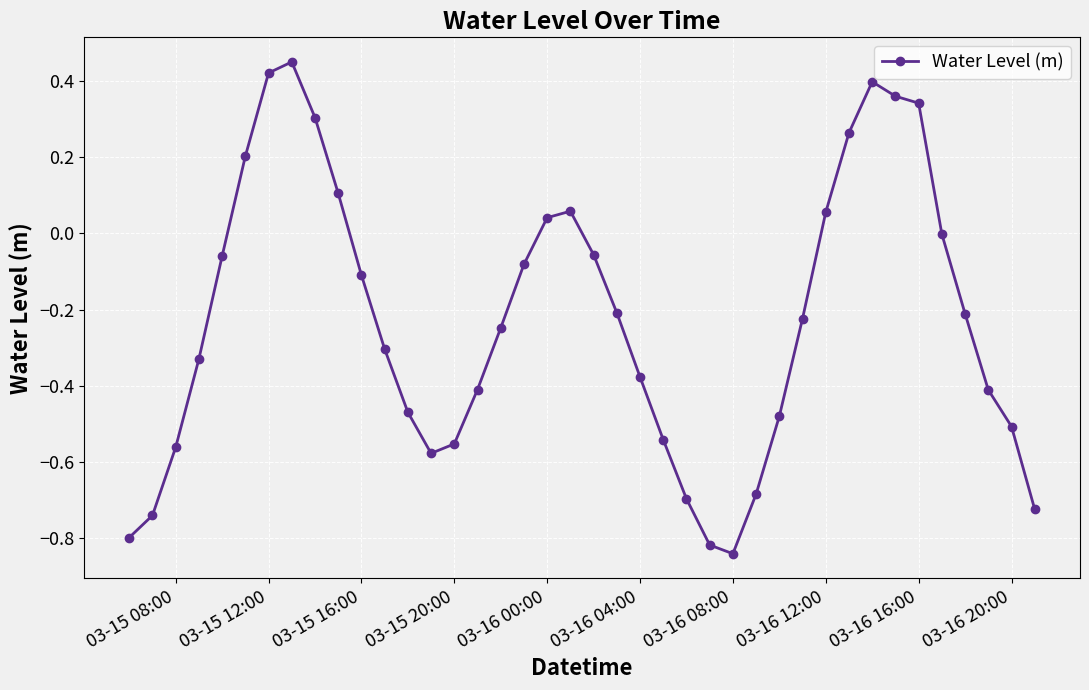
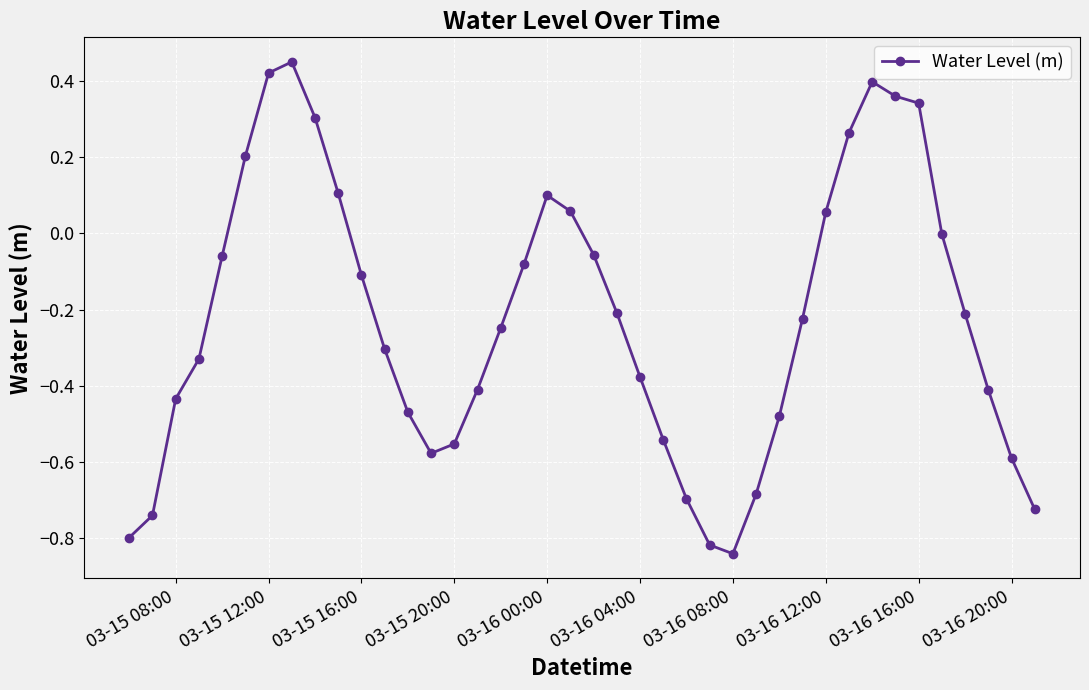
  {
-   "03-15 08:00": -0.56,
+   "03-15 08:00": -0.43,
    "03-15 12:00": 0.42,
    "03-15 16:00": -0.11,
    "03-15 20:00": -0.55,
-   "03-16 00:00": 0.04,
+   "03-16 00:00": 0.10,
    "03-16 04:00": -0.38,
    "03-16 08:00": -0.84,
    "03-16 12:00": 0.06,
    "03-16 16:00": 0.34,
-   "03-16 20:00": -0.51
+   "03-16 20:00": -0.59
  }
